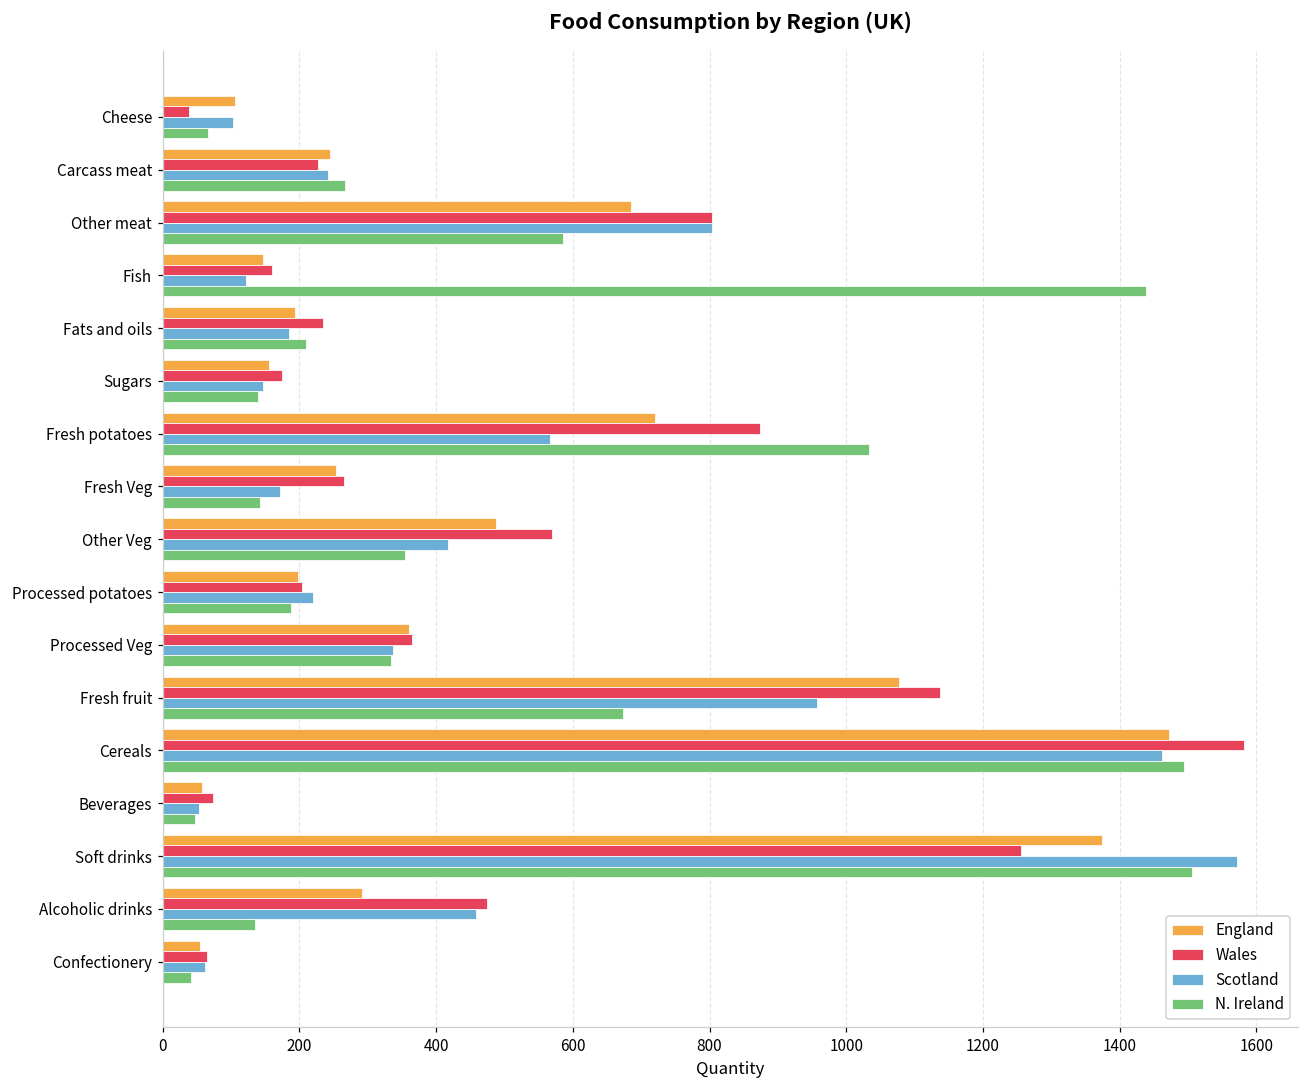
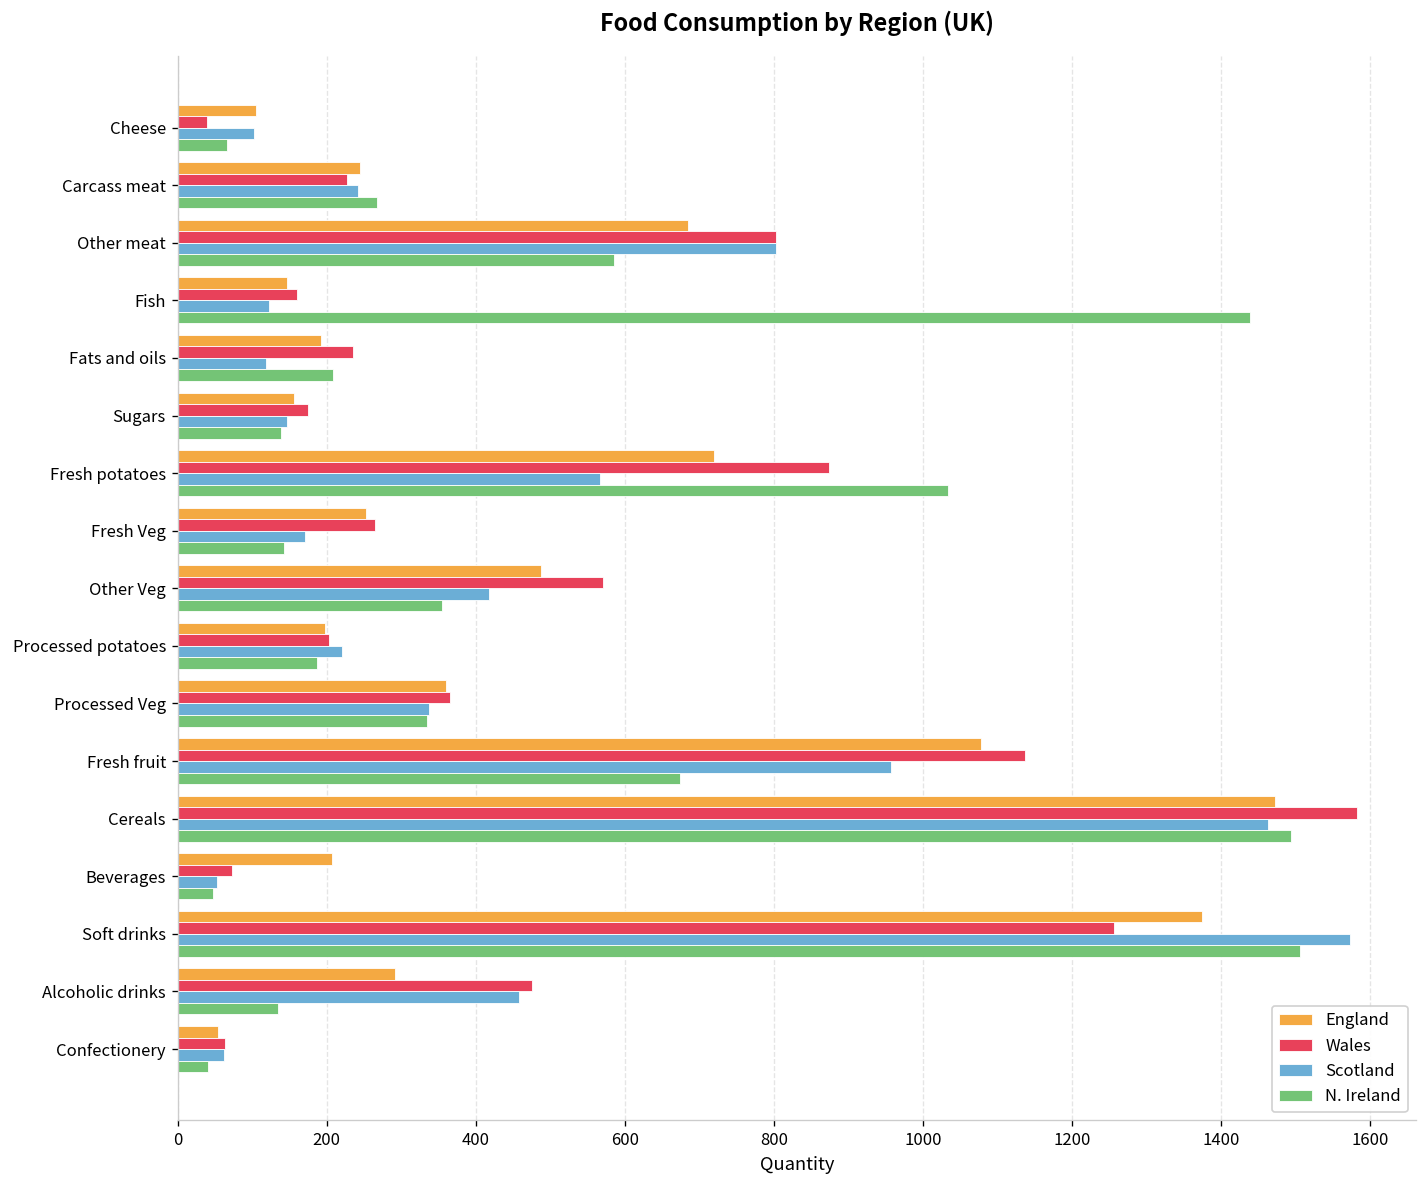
  {
    "England": {
      "Cheese": 110,
      "Carcass meat": 250,
      "Other meat": 690,
      "Fish": 150,
      "Fats and oils": 190,
      "Sugars": 160,
      "Fresh potatoes": 720,
      "Fresh Veg": 250,
      "Other Veg": 490,
      "Processed potatoes": 200,
      "Processed Veg": 360,
      "Fresh fruit": 1080,
      "Cereals": 1470,
-     "Beverages": 60,
+     "Beverages": 210,
      "Soft drinks": 1370,
      "Alcoholic drinks": 290,
      "Confectionery": 50
    },
    "Wales": {
      "Cheese": 40,
      "Carcass meat": 230,
      "Other meat": 800,
      "Fish": 160,
      "Fats and oils": 240,
      "Sugars": 180,
      "Fresh potatoes": 870,
      "Fresh Veg": 270,
      "Other Veg": 570,
      "Processed potatoes": 200,
      "Processed Veg": 370,
      "Fresh fruit": 1140,
      "Cereals": 1580,
      "Beverages": 70,
      "Soft drinks": 1260,
      "Alcoholic drinks": 480,
      "Confectionery": 60
    },
    "Scotland": {
      "Cheese": 100,
      "Carcass meat": 240,
      "Other meat": 800,
      "Fish": 120,
-     "Fats and oils": 180,
+     "Fats and oils": 120,
      "Sugars": 150,
      "Fresh potatoes": 570,
      "Fresh Veg": 170,
      "Other Veg": 420,
      "Processed potatoes": 220,
      "Processed Veg": 340,
      "Fresh fruit": 960,
      "Cereals": 1460,
      "Beverages": 50,
      "Soft drinks": 1570,
      "Alcoholic drinks": 460,
      "Confectionery": 60
    },
    "N. Ireland": {
      "Cheese": 70,
      "Carcass meat": 270,
      "Other meat": 590,
      "Fish": 1440,
      "Fats and oils": 210,
      "Sugars": 140,
      "Fresh potatoes": 1030,
      "Fresh Veg": 140,
      "Other Veg": 360,
      "Processed potatoes": 190,
      "Processed Veg": 330,
      "Fresh fruit": 670,
      "Cereals": 1490,
      "Beverages": 50,
      "Soft drinks": 1510,
      "Alcoholic drinks": 140,
      "Confectionery": 40
    }
  }
